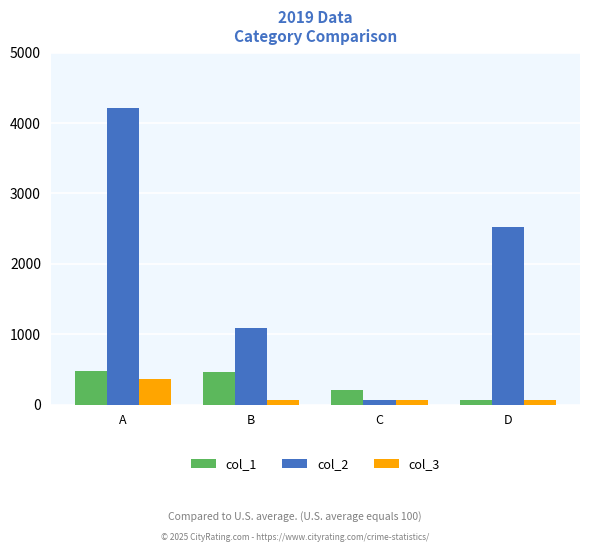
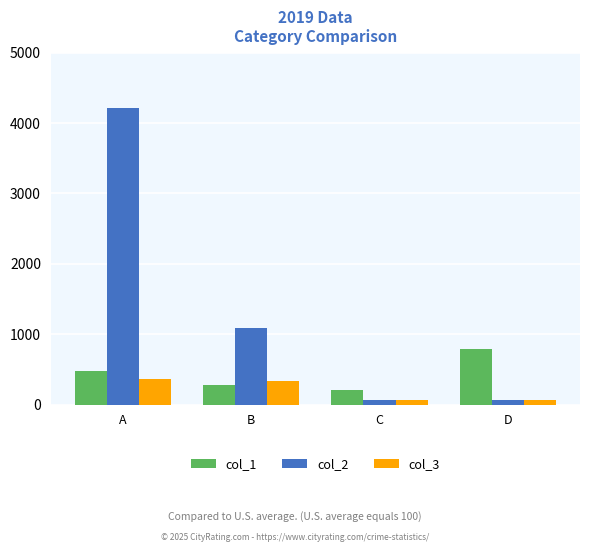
  {
    "col_1": {
      "A": 500,
-     "B": 500,
+     "B": 300,
      "C": 200,
-     "D": 100
+     "D": 800
    },
    "col_2": {
      "A": 4200,
      "B": 1100,
      "C": 100,
-     "D": 2500
+     "D": 100
    },
    "col_3": {
      "A": 400,
-     "B": 100,
+     "B": 300,
      "C": 100,
      "D": 100
    }
  }
